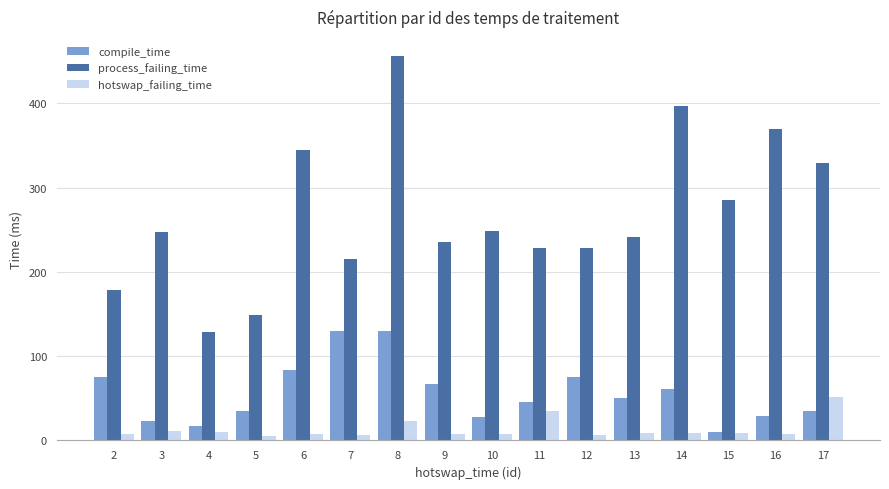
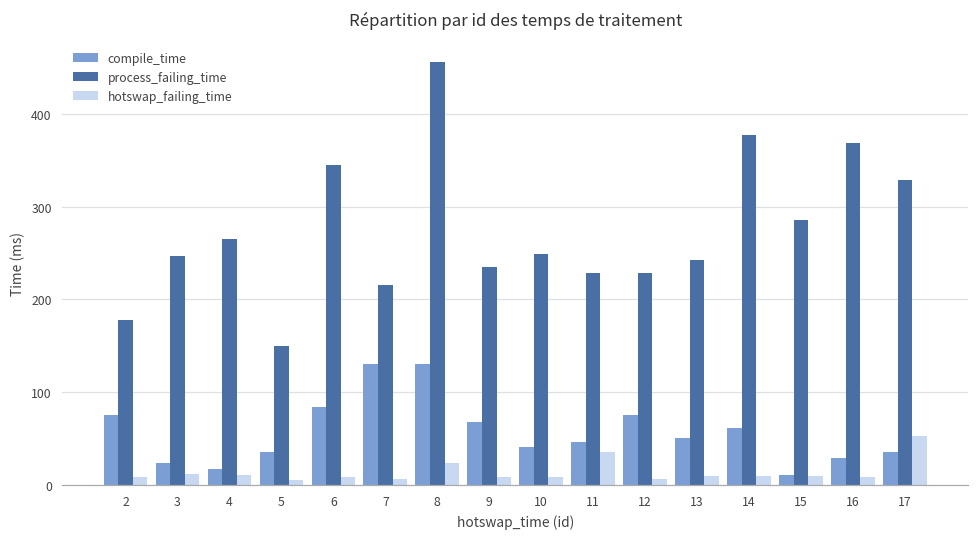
  {
    "compile_time": {
      "2": 80,
      "3": 20,
      "4": 20,
      "5": 40,
      "6": 80,
      "7": 130,
      "8": 130,
      "9": 70,
-     "10": 30,
+     "10": 40,
      "11": 50,
      "12": 80,
      "13": 50,
      "14": 60,
      "15": 10,
      "16": 30,
      "17": 40
    },
    "process_failing_time": {
      "2": 180,
      "3": 250,
-     "4": 130,
+     "4": 270,
      "5": 150,
      "6": 350,
      "7": 220,
      "8": 460,
      "9": 240,
      "10": 250,
      "11": 230,
      "12": 230,
      "13": 240,
-     "14": 400,
+     "14": 380,
      "15": 290,
      "16": 370,
      "17": 330
    },
    "hotswap_failing_time": {
      "2": 10,
      "3": 10,
      "4": 10,
      "5": 10,
      "6": 10,
      "7": 10,
      "8": 20,
      "9": 10,
      "10": 10,
      "11": 40,
      "12": 10,
      "13": 10,
      "14": 10,
      "15": 10,
      "16": 10,
      "17": 50
    }
  }
